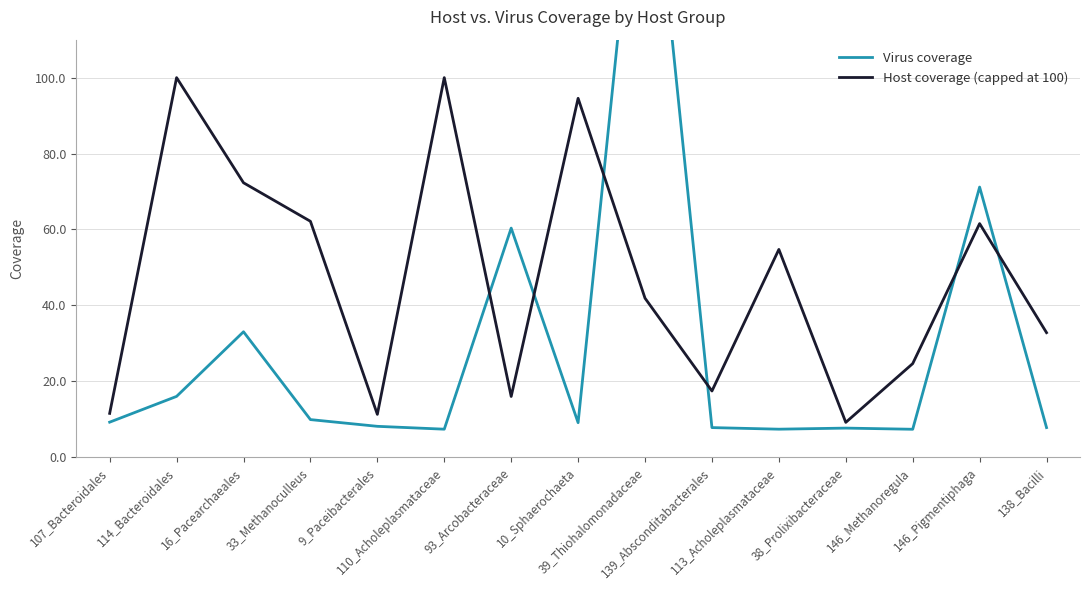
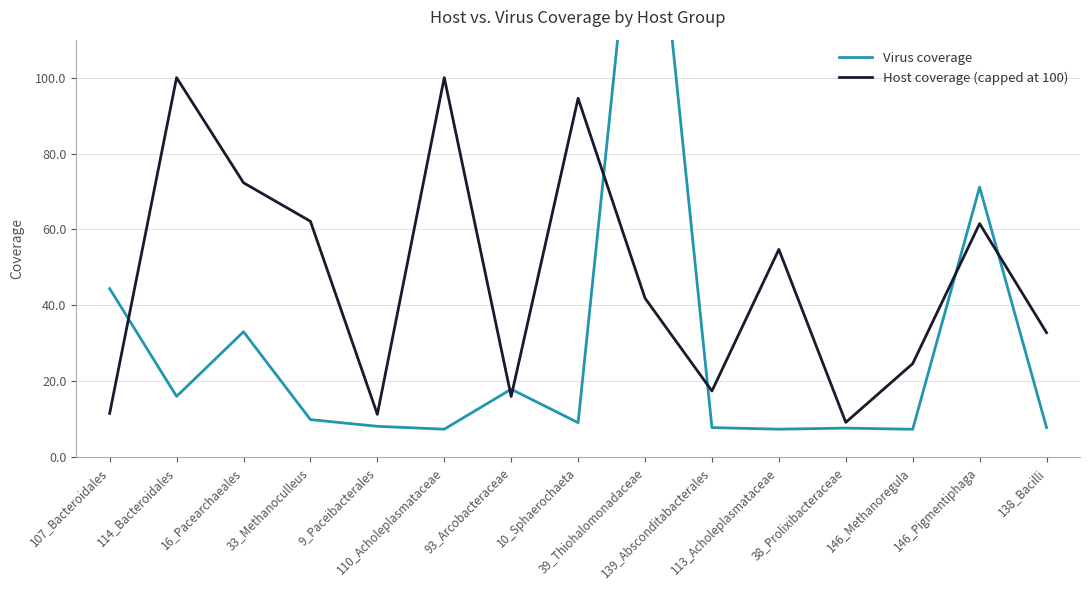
  {
    "Virus coverage": {
-     "107_Bacteroidales": 9,
+     "107_Bacteroidales": 44,
      "114_Bacteroidales": 16,
      "16_Pacearchaeales": 33,
      "33_Methanoculleus": 10,
      "9_Paceibacterales": 8,
      "110_Acholeplasmataceae": 7,
-     "93_Arcobacteraceae": 60,
+     "93_Arcobacteraceae": 18,
      "10_Sphaerochaeta": 9,
      "139_Absconditabacterales": 8,
      "113_Acholeplasmataceae": 7,
      "38_Prolixibacteraceae": 8,
      "146_Methanoregula": 7,
      "146_Pigmentiphaga": 71,
      "138_Bacilli": 8
    },
    "Host coverage (capped at 100)": {
      "107_Bacteroidales": 12,
      "114_Bacteroidales": 100,
      "16_Pacearchaeales": 72,
      "33_Methanoculleus": 62,
      "9_Paceibacterales": 11,
      "110_Acholeplasmataceae": 100,
      "93_Arcobacteraceae": 16,
      "10_Sphaerochaeta": 95,
      "39_Thiohalomonadaceae": 42,
      "139_Absconditabacterales": 17,
      "113_Acholeplasmataceae": 55,
      "38_Prolixibacteraceae": 9,
      "146_Methanoregula": 25,
      "146_Pigmentiphaga": 62,
      "138_Bacilli": 33
    }
  }
